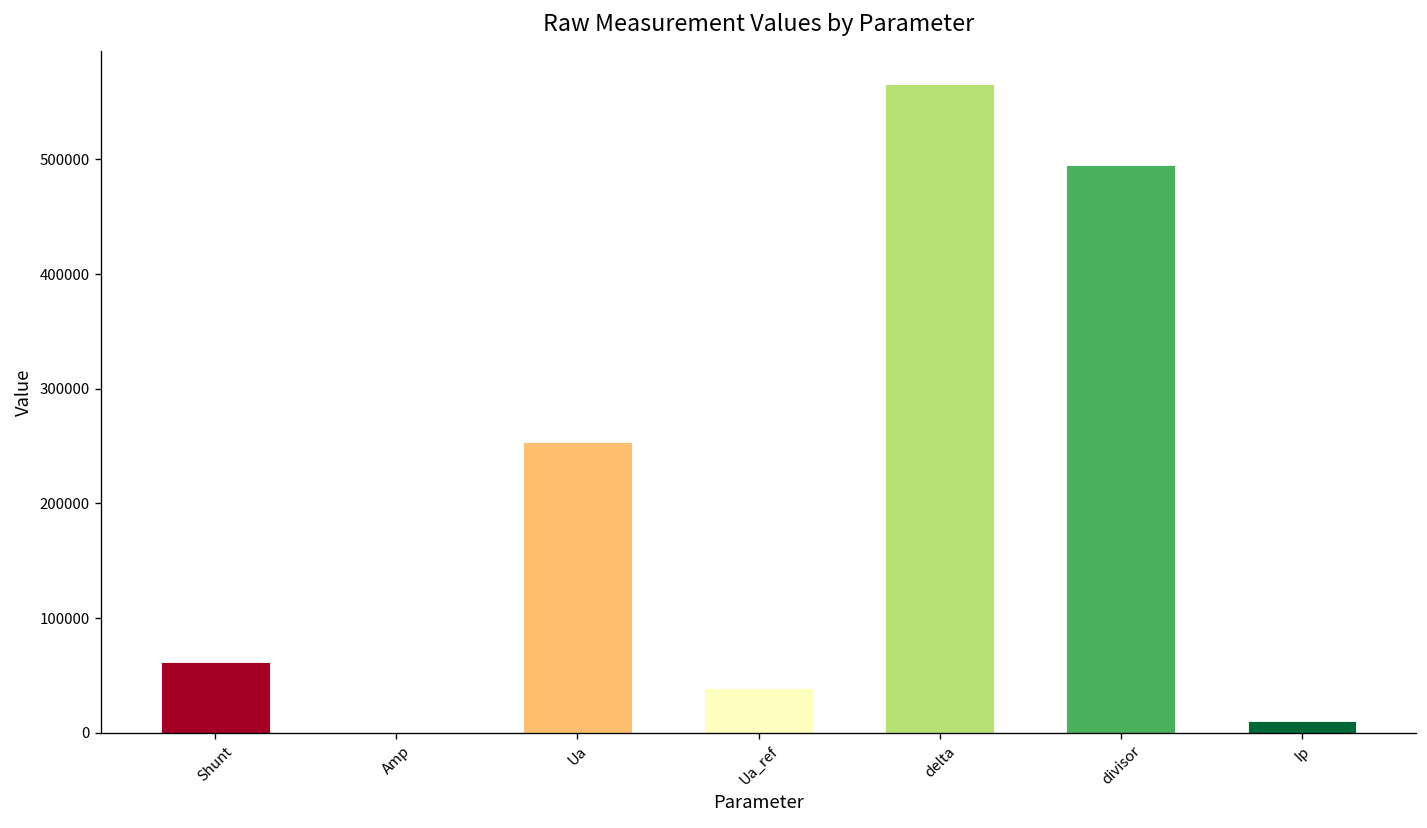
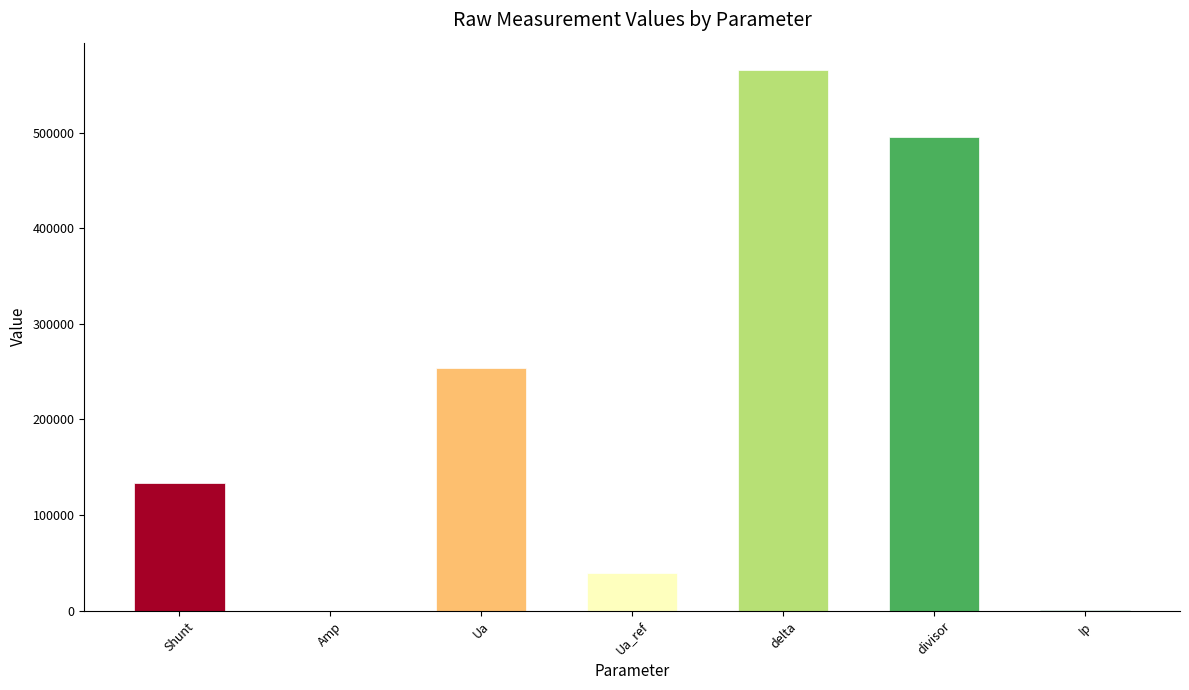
  {
-   "Shunt": 60000,
+   "Shunt": 130000,
    "Ua": 250000,
    "Ua_ref": 40000,
    "delta": 570000,
    "divisor": 500000,
-   "Ip": 10000
+   "Ip": 0
  }
